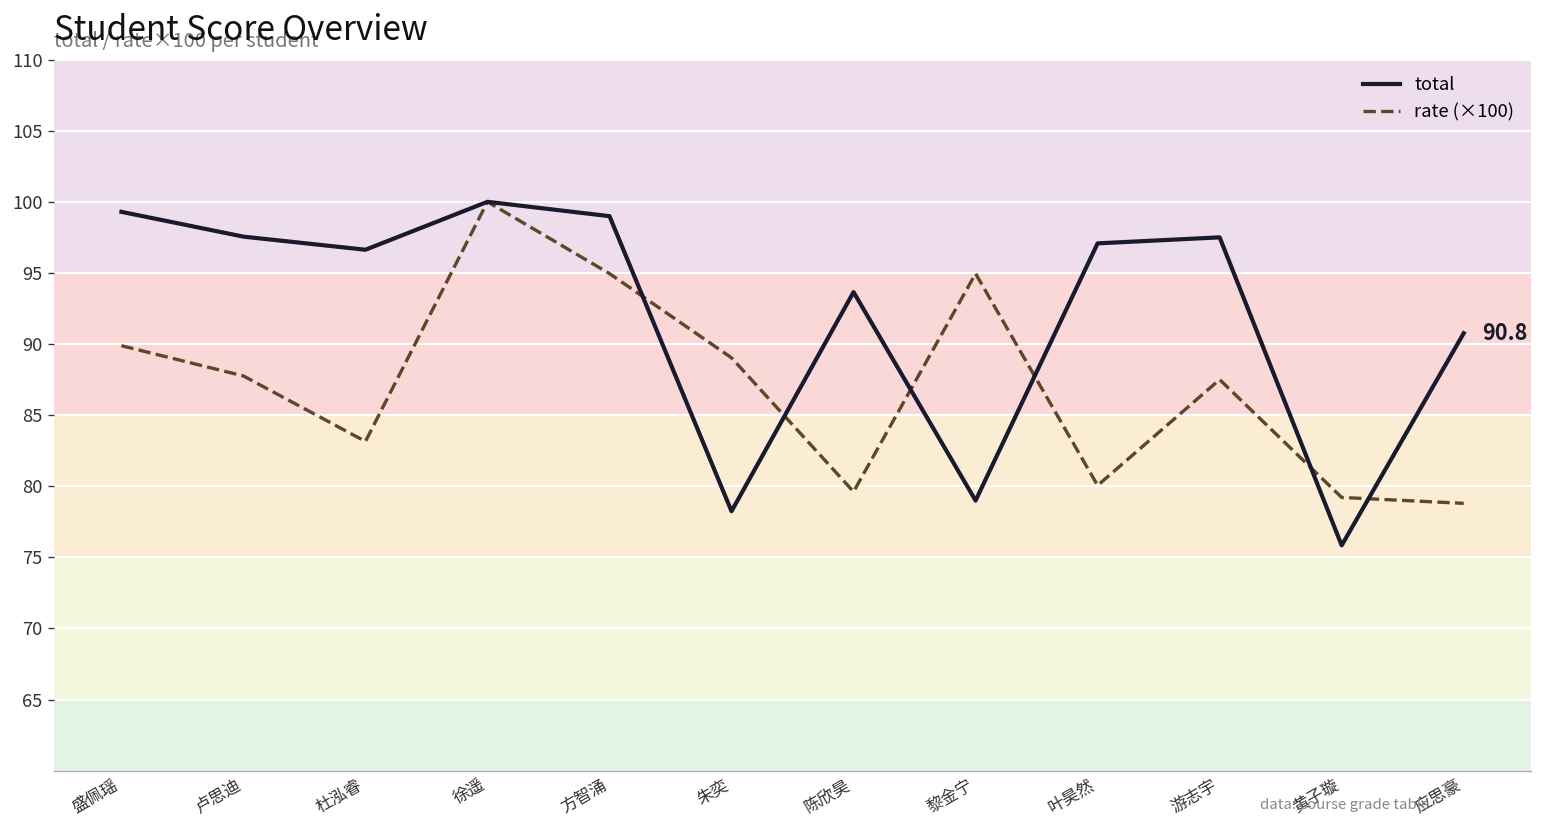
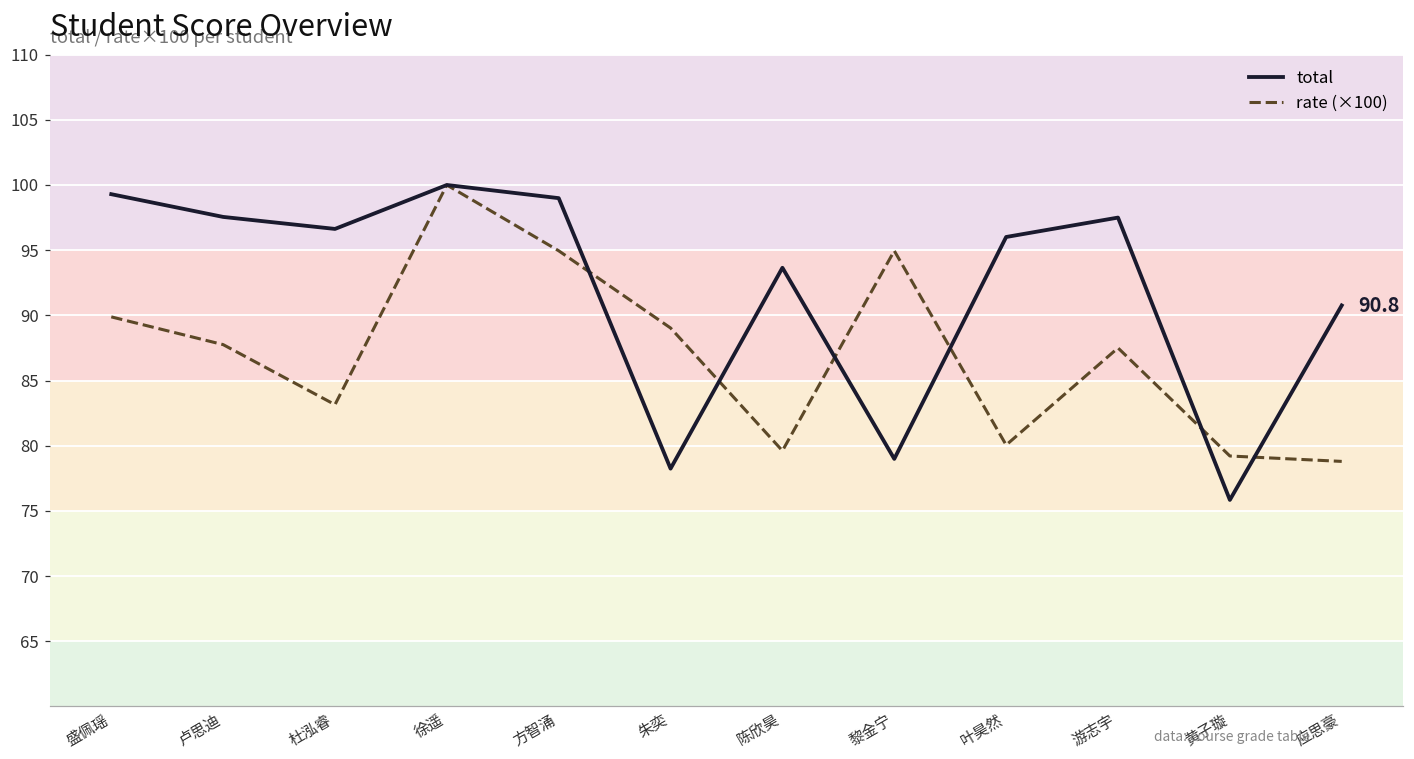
  {
    "total": {
      "盛佩瑶": 99.3,
      "卢思迪": 97.6,
      "杜泓睿": 96.6,
      "方智涌": 99.0,
      "朱奕": 78.2,
      "陈欣昊": 93.7,
      "黎金宁": 79.0,
-     "叶昊然": 97.1,
+     "叶昊然": 96.0,
      "游志宇": 97.5,
      "黄子璇": 75.8
    },
    "rate (×100)": {
      "盛佩瑶": 89.9,
      "卢思迪": 87.8,
      "杜泓睿": 83.1,
      "方智涌": 95.0,
      "朱奕": 89.0,
      "陈欣昊": 79.6,
      "黎金宁": 95.0,
      "叶昊然": 80.1,
      "游志宇": 87.5,
      "黄子璇": 79.2,
      "应思豪": 78.8
    }
  }
